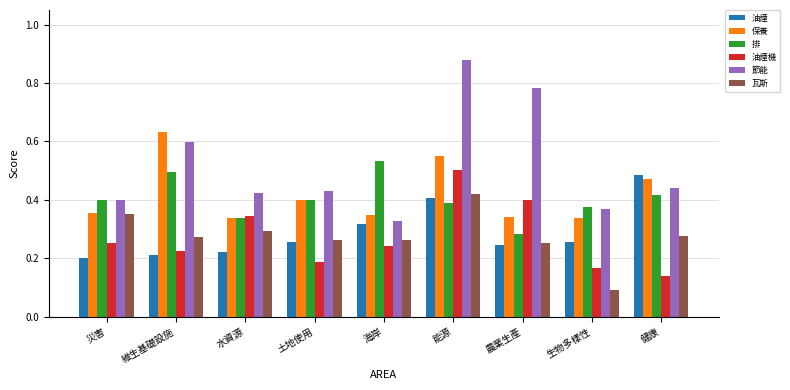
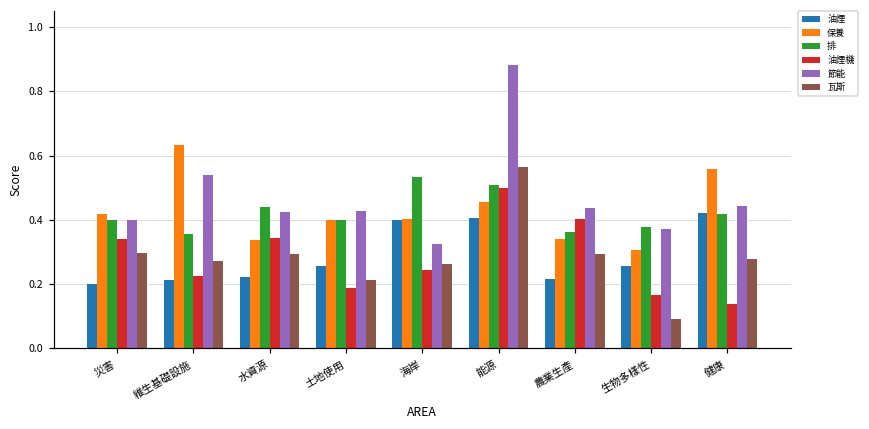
  {
    "油煙": {
      "災害": 0.20,
      "維生基礎設施": 0.21,
      "水資源": 0.22,
      "土地使用": 0.26,
-     "海岸": 0.32,
+     "海岸": 0.40,
      "能源": 0.41,
-     "農業生產": 0.25,
+     "農業生產": 0.22,
      "生物多樣性": 0.26,
-     "健康": 0.48
+     "健康": 0.42
    },
    "保養": {
-     "災害": 0.35,
+     "災害": 0.42,
      "維生基礎設施": 0.63,
      "水資源": 0.34,
      "土地使用": 0.40,
-     "海岸": 0.35,
-     "能源": 0.55,
+     "海岸": 0.40,
+     "能源": 0.46,
      "農業生產": 0.34,
-     "生物多樣性": 0.34,
-     "健康": 0.47
+     "生物多樣性": 0.31,
+     "健康": 0.56
    },
    "排": {
      "災害": 0.40,
-     "維生基礎設施": 0.50,
-     "水資源": 0.34,
+     "維生基礎設施": 0.36,
+     "水資源": 0.44,
      "土地使用": 0.40,
      "海岸": 0.53,
-     "能源": 0.39,
-     "農業生產": 0.28,
+     "能源": 0.51,
+     "農業生產": 0.36,
      "生物多樣性": 0.38,
      "健康": 0.42
    },
    "油煙機": {
-     "災害": 0.25,
+     "災害": 0.34,
      "維生基礎設施": 0.23,
      "水資源": 0.34,
      "土地使用": 0.19,
      "海岸": 0.24,
      "能源": 0.50,
      "農業生產": 0.40,
      "生物多樣性": 0.17,
      "健康": 0.14
    },
    "節能": {
      "災害": 0.40,
-     "維生基礎設施": 0.60,
+     "維生基礎設施": 0.54,
      "水資源": 0.42,
      "土地使用": 0.43,
      "海岸": 0.33,
      "能源": 0.88,
-     "農業生產": 0.78,
+     "農業生產": 0.44,
      "生物多樣性": 0.37,
      "健康": 0.44
    },
    "瓦斯": {
-     "災害": 0.35,
+     "災害": 0.30,
      "維生基礎設施": 0.27,
      "水資源": 0.29,
-     "土地使用": 0.26,
+     "土地使用": 0.21,
      "海岸": 0.26,
-     "能源": 0.42,
-     "農業生產": 0.25,
+     "能源": 0.56,
+     "農業生產": 0.29,
      "生物多樣性": 0.09,
      "健康": 0.28
    }
  }
